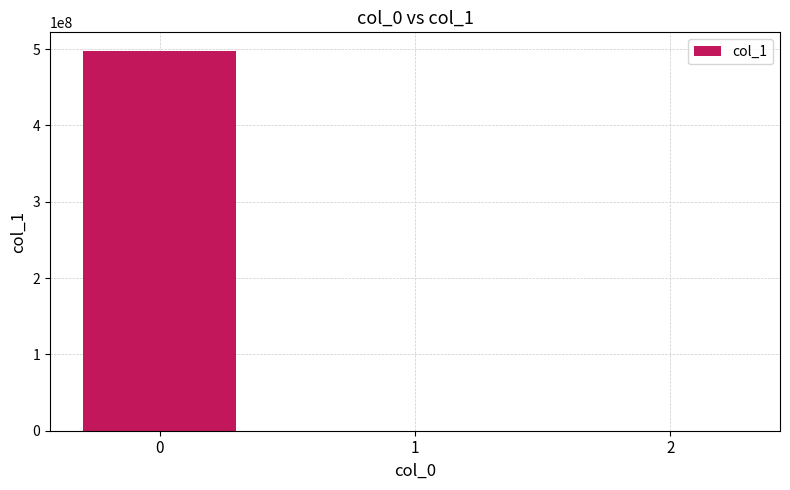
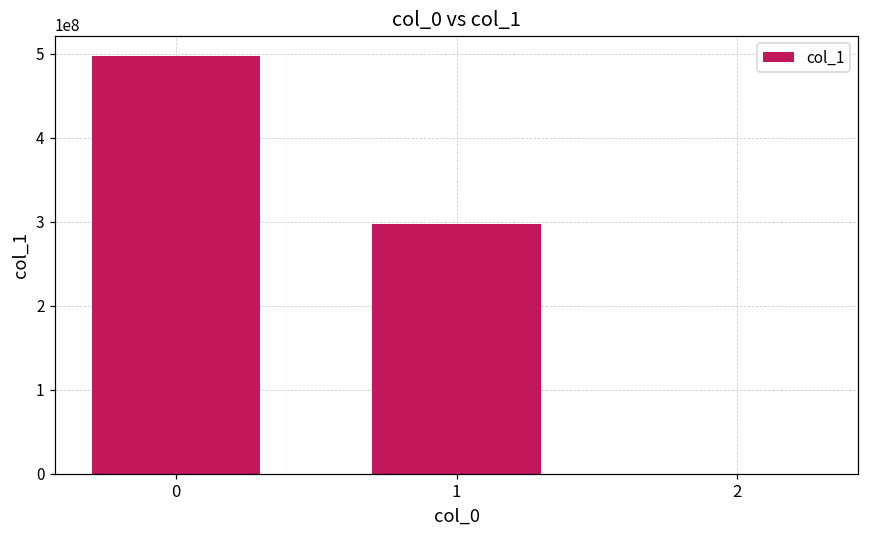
  {
    "0": 500000000,
-   "1": 0
+   "1": 300000000
  }
